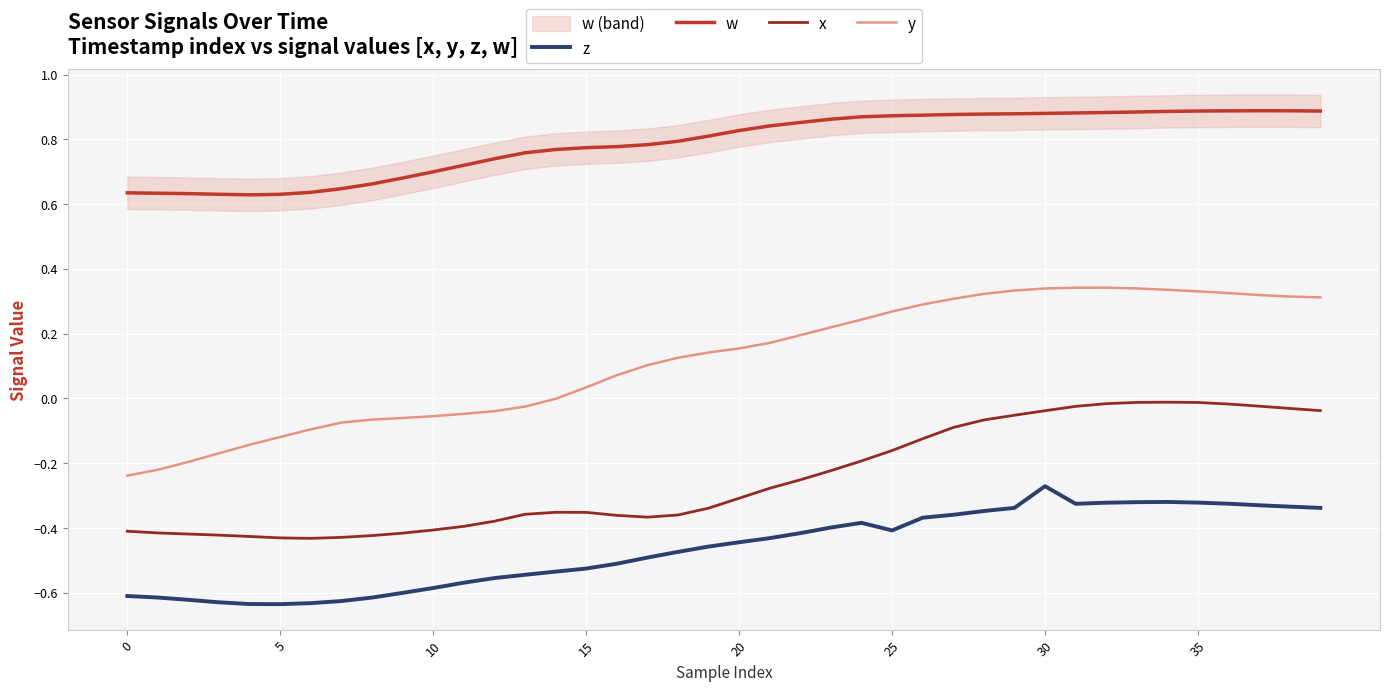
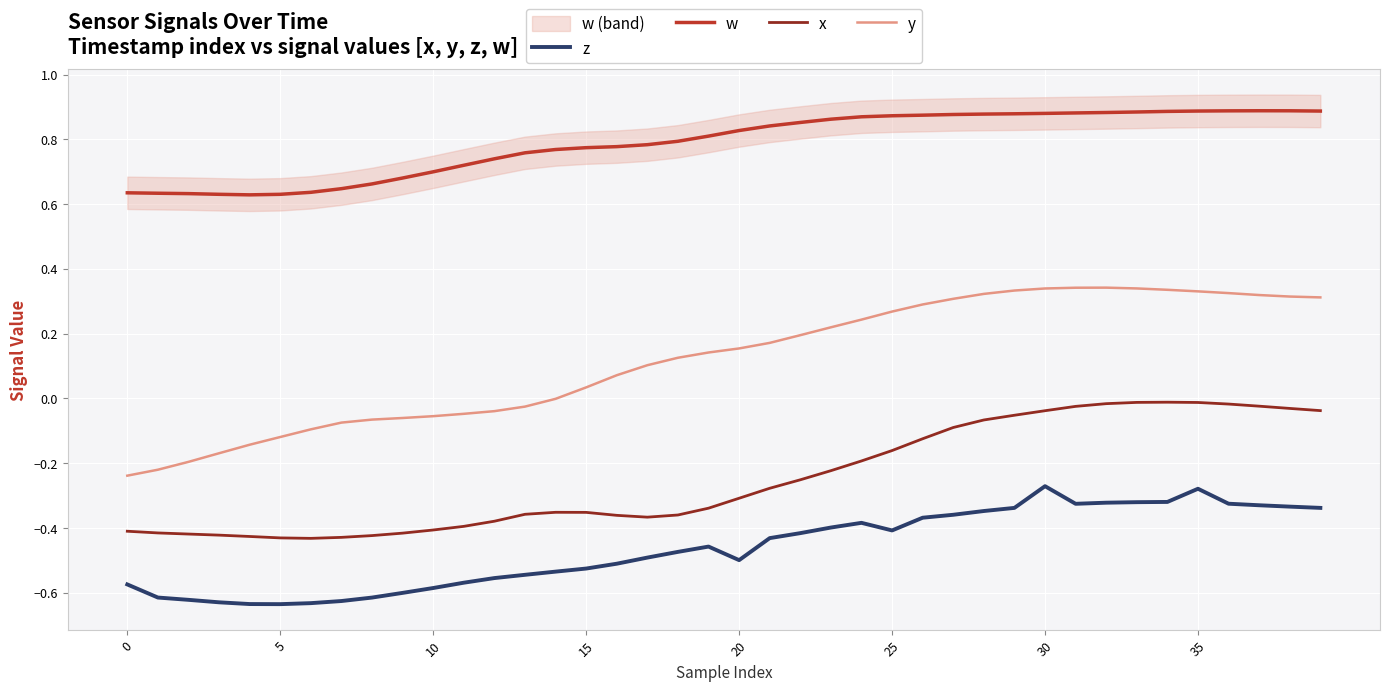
  {
    "z": {
-     "0": -0.61,
+     "0": -0.57,
      "5": -0.64,
      "10": -0.59,
      "15": -0.53,
-     "20": -0.44,
+     "20": -0.50,
      "25": -0.41,
      "30": -0.27,
-     "35": -0.32
+     "35": -0.28
    }
  }
